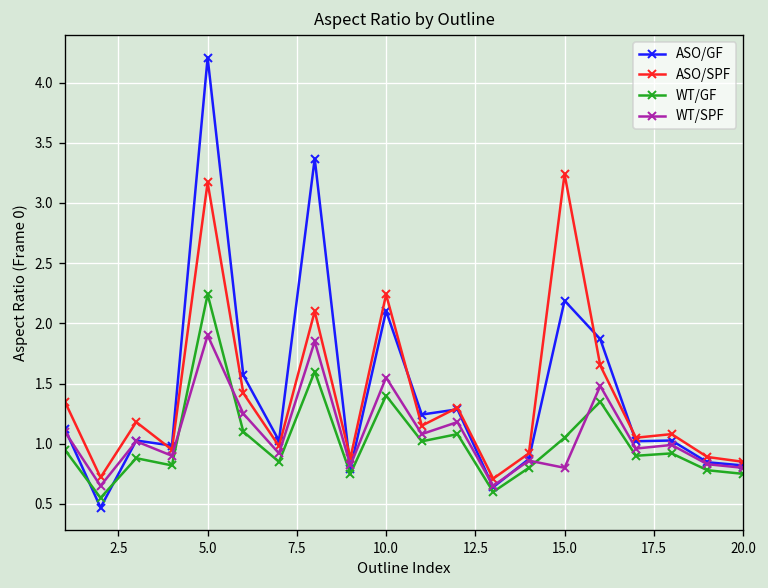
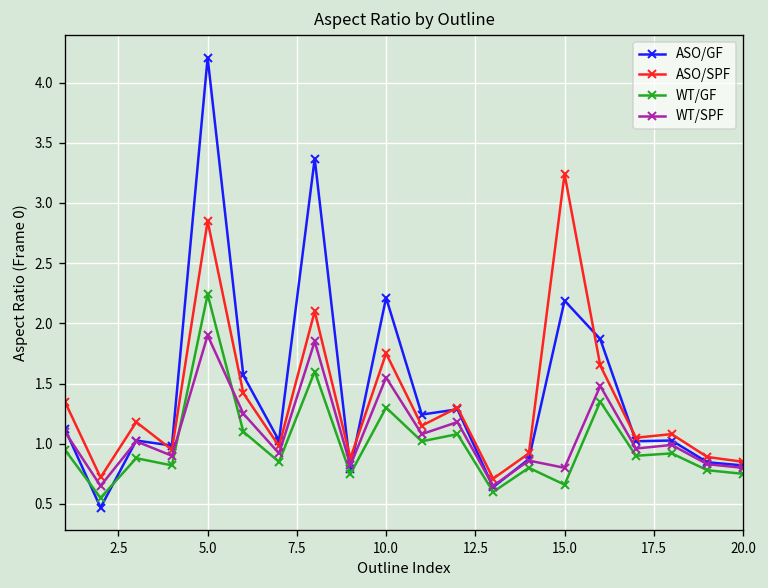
  {
    "ASO/GF": {
      "5.0": 4.21,
-     "10.0": 2.10,
+     "10.0": 2.21,
      "15.0": 2.19
    },
    "ASO/SPF": {
-     "5.0": 3.17,
-     "10.0": 2.24,
+     "5.0": 2.85,
+     "10.0": 1.75,
      "15.0": 3.24,
      "20.0": 0.85
    },
    "WT/GF": {
      "5.0": 2.24,
-     "10.0": 1.4,
-     "15.0": 1.05,
+     "10.0": 1.3,
+     "15.0": 0.66,
      "20.0": 0.75
    },
    "WT/SPF": {
      "5.0": 1.90,
      "10.0": 1.55,
      "15.0": 0.80
    }
  }
